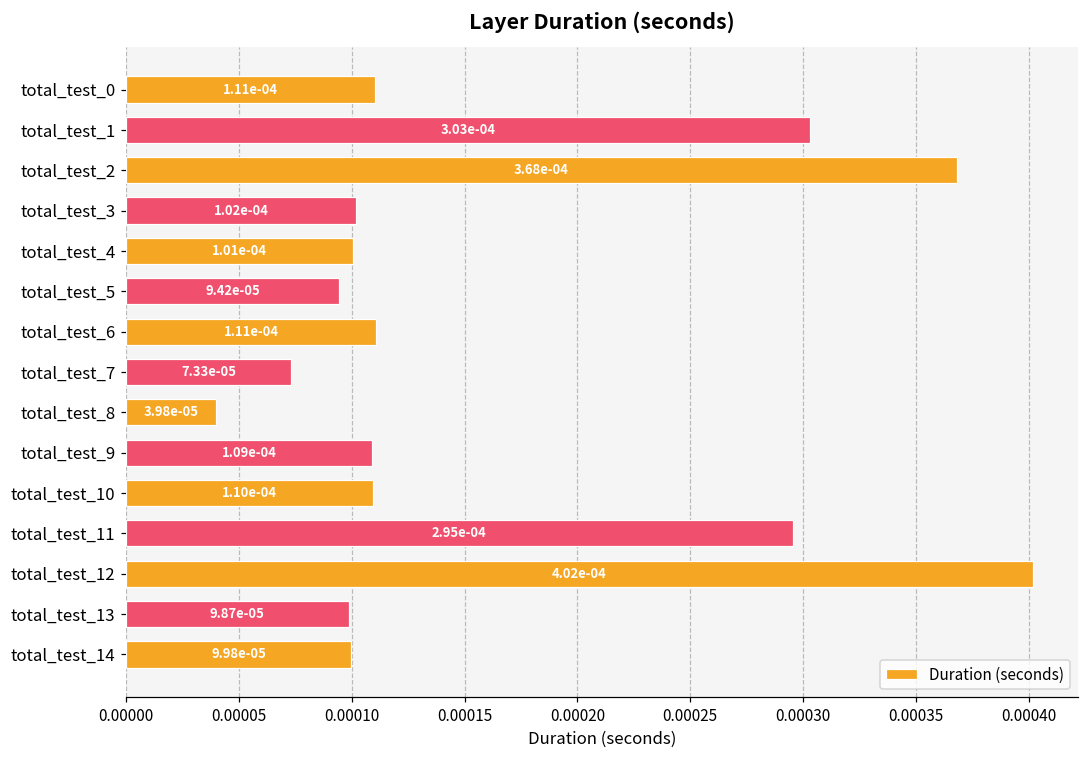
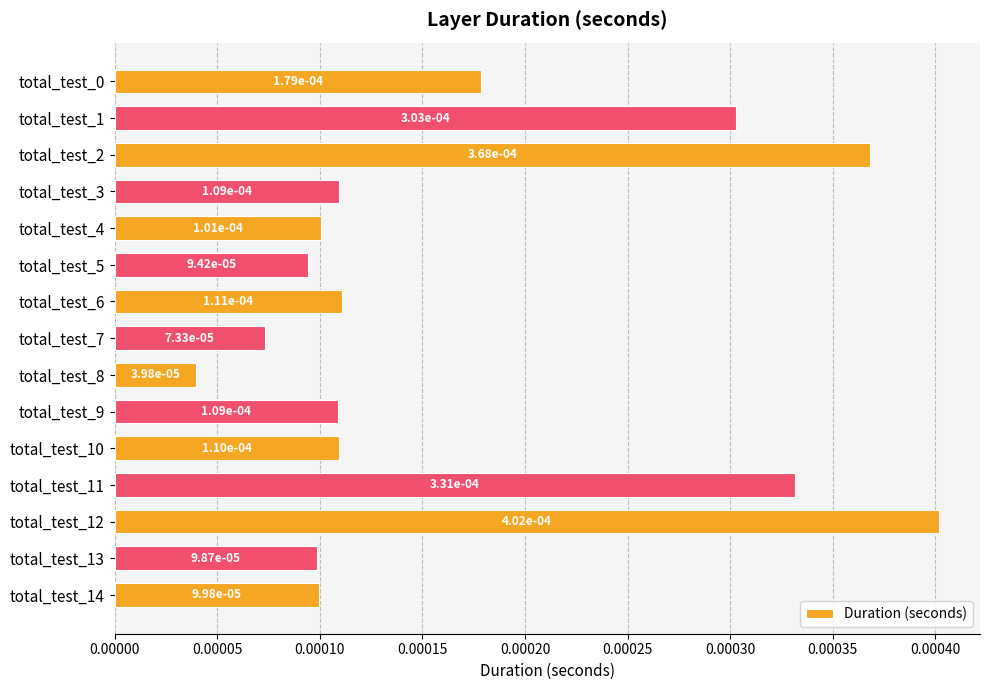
  {
-   "total_test_0": "1.11e-04",
+   "total_test_0": "1.79e-04",
    "total_test_1": "3.03e-04",
    "total_test_2": "3.68e-04",
-   "total_test_3": "1.02e-04",
+   "total_test_3": "1.09e-04",
    "total_test_4": "1.01e-04",
    "total_test_5": "9.42e-05",
    "total_test_6": "1.11e-04",
    "total_test_7": "7.33e-05",
    "total_test_8": "3.98e-05",
    "total_test_9": "1.09e-04",
    "total_test_10": "1.10e-04",
-   "total_test_11": "2.95e-04",
+   "total_test_11": "3.31e-04",
    "total_test_12": "4.02e-04",
    "total_test_13": "9.87e-05",
    "total_test_14": "9.98e-05"
  }
